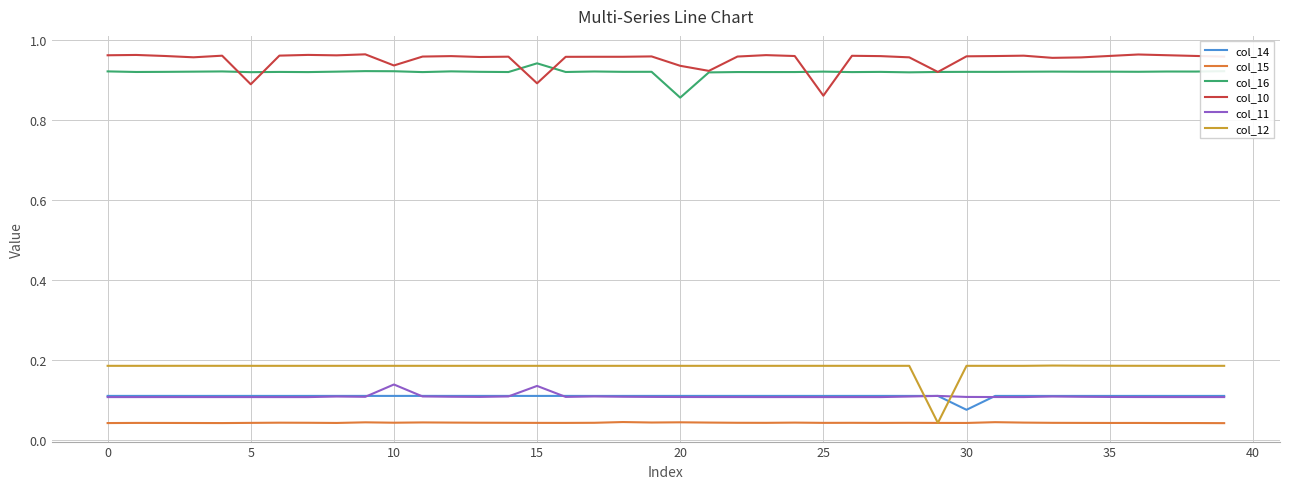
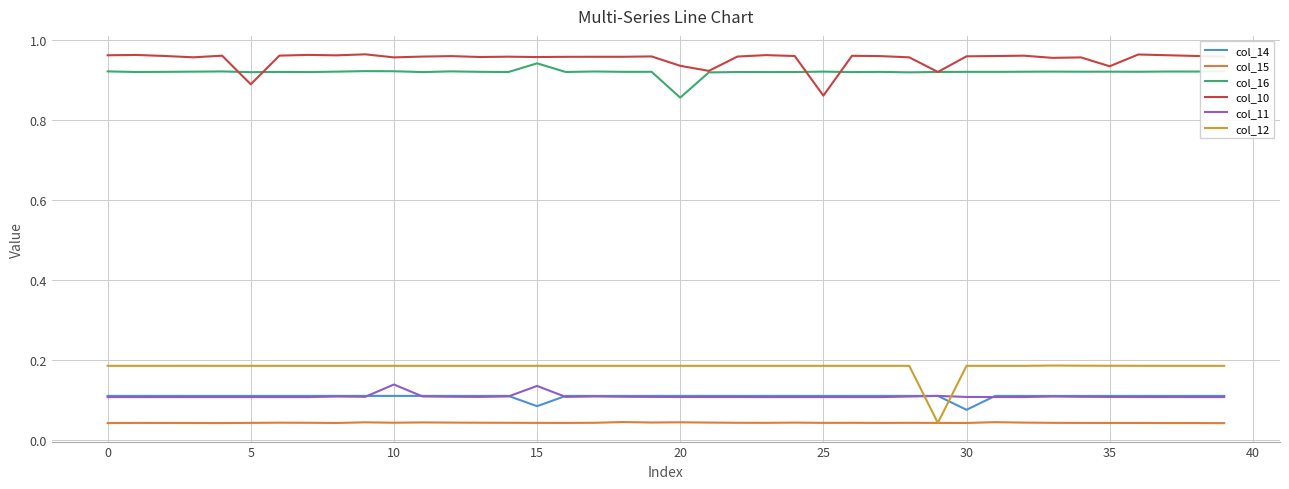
  {
    "col_14": {
      "10": 0.11,
-     "15": 0.11,
+     "15": 0.09,
      "30": 0.08
    },
    "col_16": {
      "0": 0.92,
      "5": 0.92,
      "10": 0.92,
      "15": 0.94,
      "20": 0.86,
      "25": 0.92,
      "30": 0.92,
      "35": 0.92
    },
    "col_10": {
      "0": 0.96,
      "5": 0.89,
-     "10": 0.94,
-     "15": 0.89,
+     "10": 0.96,
+     "15": 0.96,
      "20": 0.94,
      "25": 0.86,
      "30": 0.96,
-     "35": 0.96
+     "35": 0.94
    },
    "col_11": {
      "10": 0.14,
      "15": 0.14,
      "30": 0.11
    }
  }
